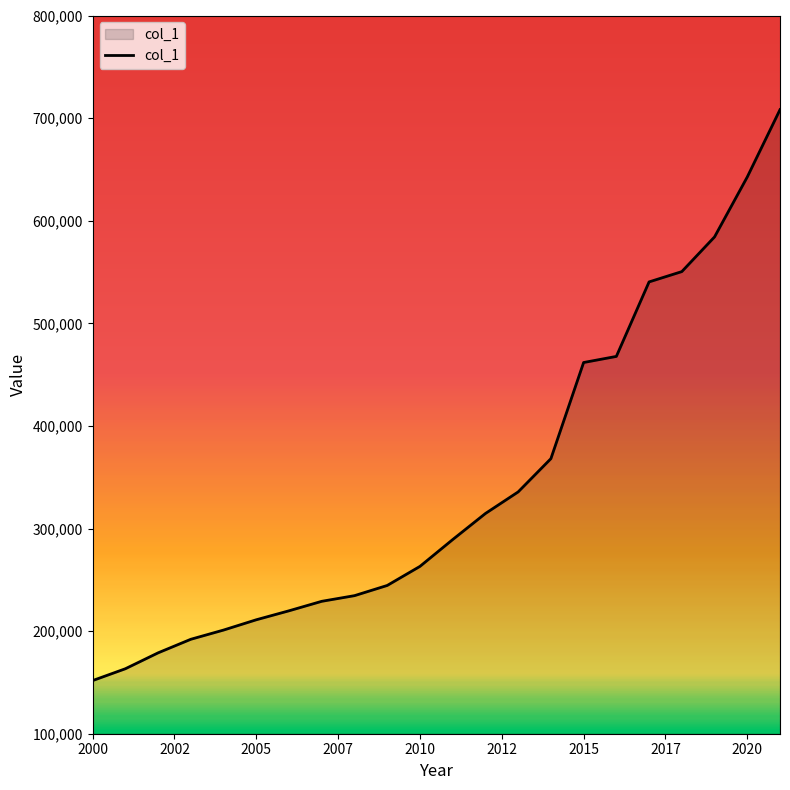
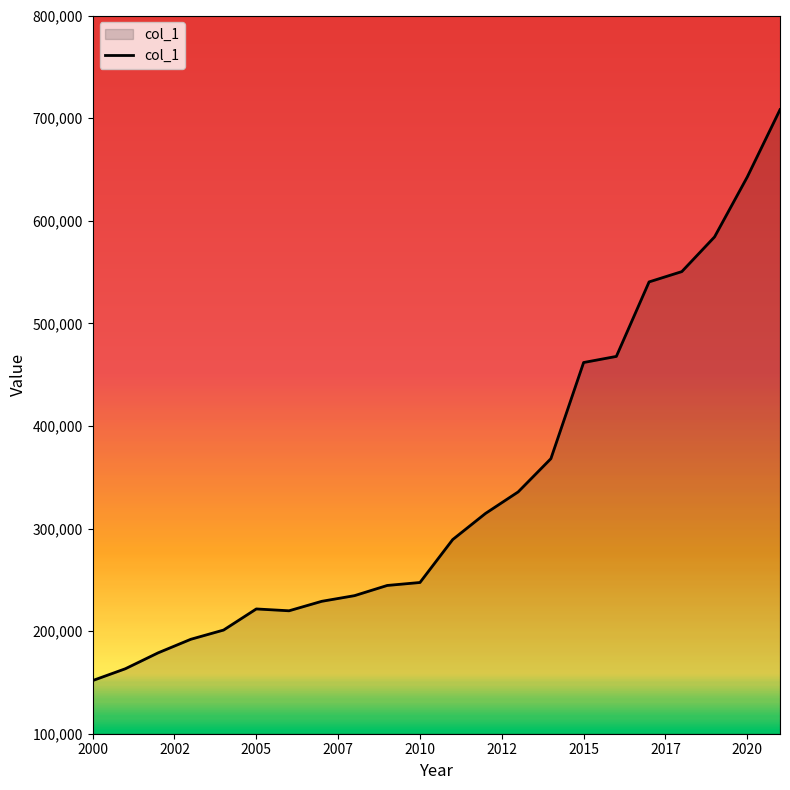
  {
    "2000": "152,000",
-   "2005": "211,000",
-   "2010": "263,000",
+   "2005": "222,000",
+   "2010": "247,000",
    "2015": "462,000",
    "2020": "643,000"
  }
